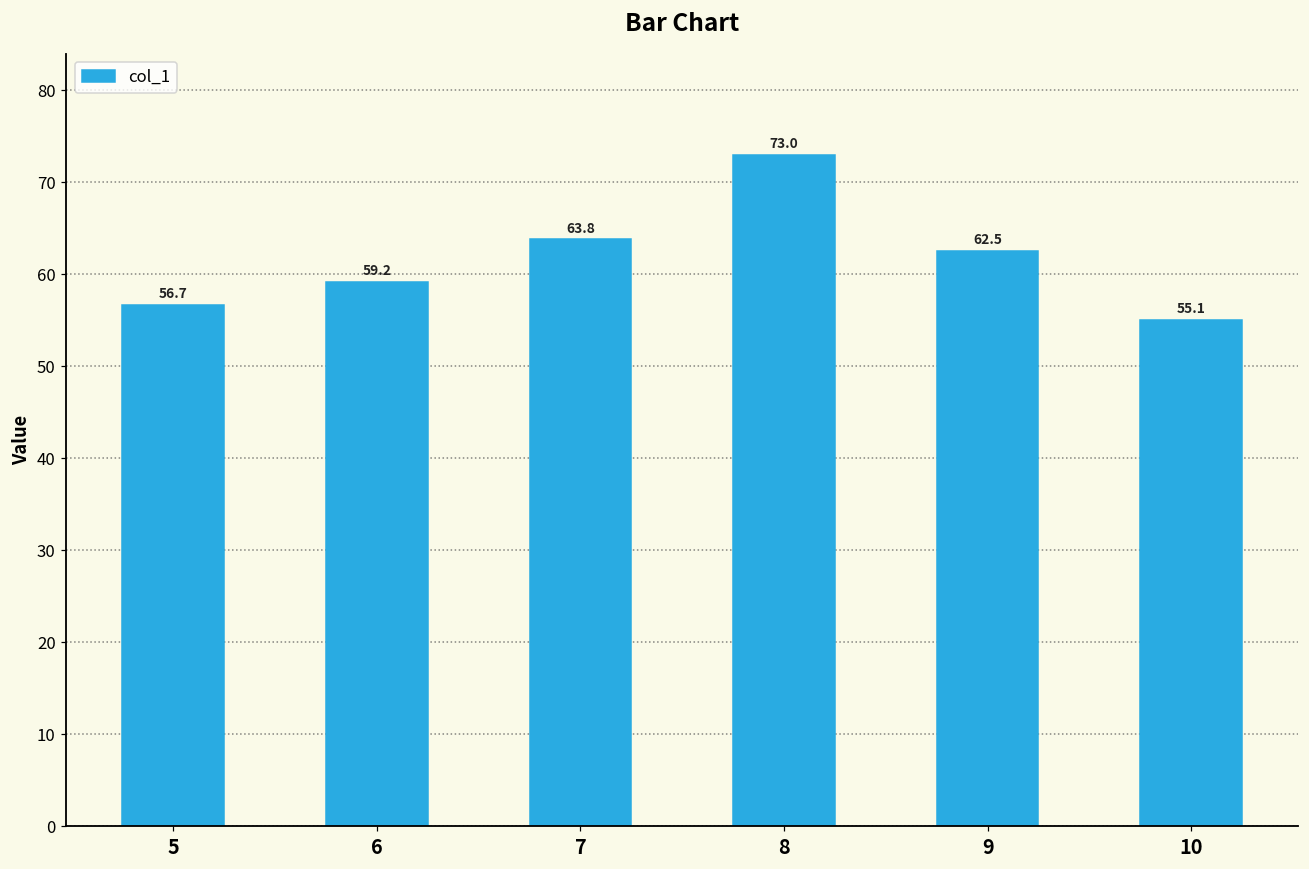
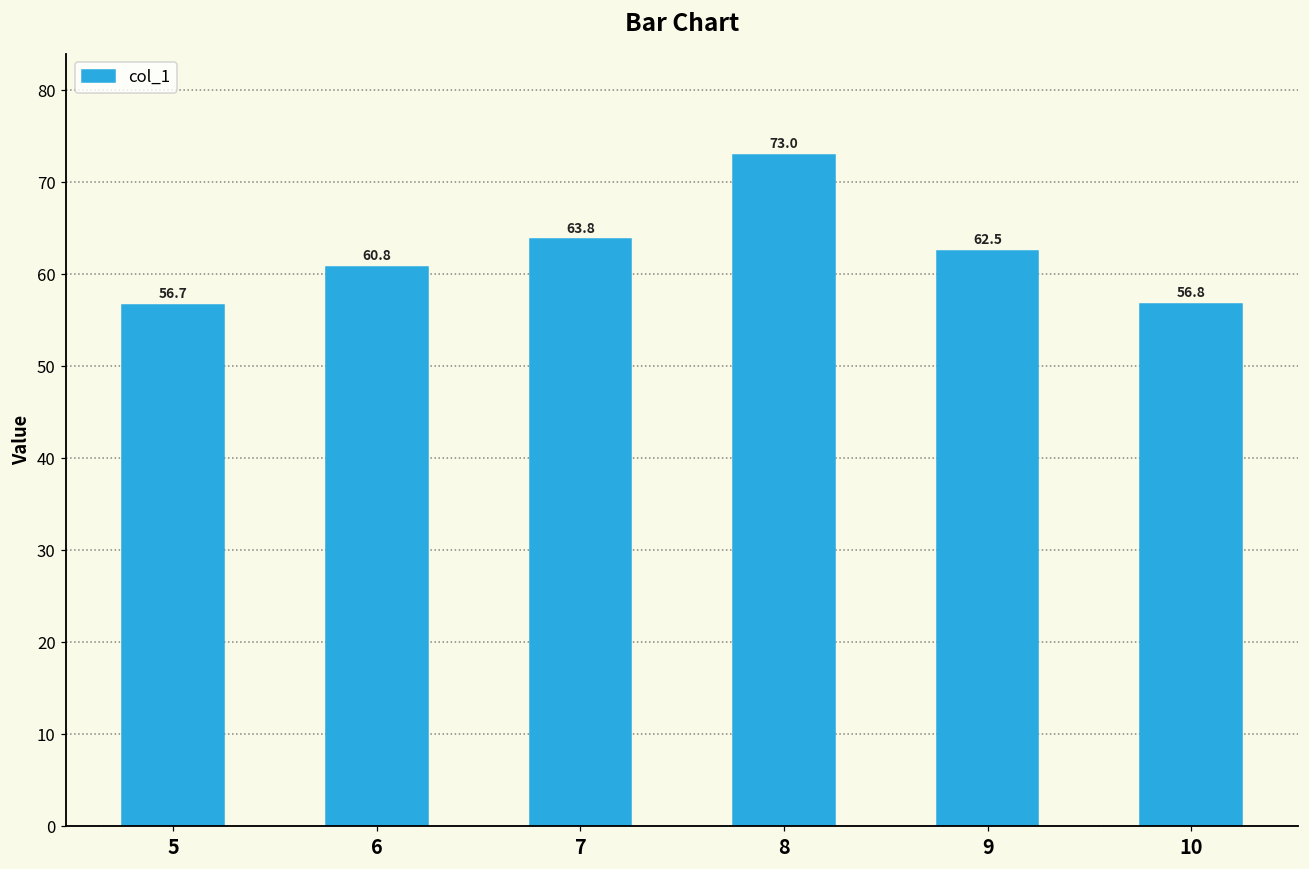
  {
    "5": 56.7,
-   "6": 59.2,
+   "6": 60.8,
    "7": 63.8,
    "8": 73.0,
    "9": 62.5,
-   "10": 55.1
+   "10": 56.8
  }
